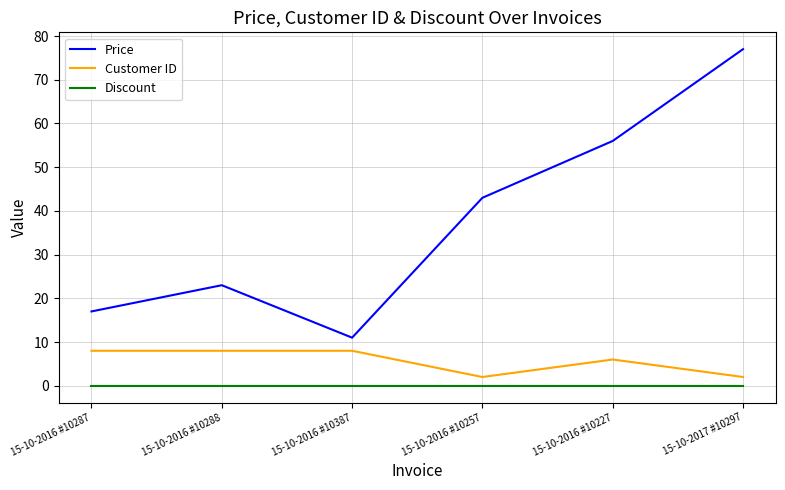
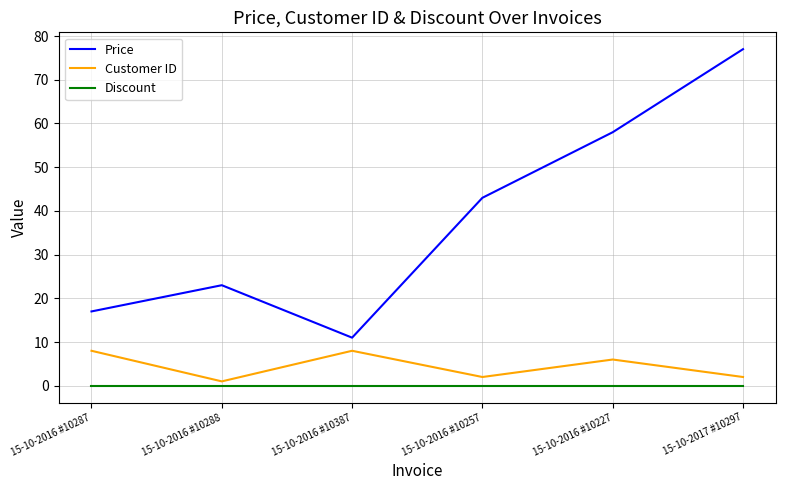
  {
    "Price": {
      "15-10-2016 #10287": 17,
      "15-10-2016 #10288": 23,
      "15-10-2016 #10387": 11,
      "15-10-2016 #10257": 43,
-     "15-10-2016 #10227": 56,
+     "15-10-2016 #10227": 58,
      "15-10-2017 #10297": 77
    },
    "Customer ID": {
      "15-10-2016 #10287": 8,
-     "15-10-2016 #10288": 8,
+     "15-10-2016 #10288": 1,
      "15-10-2016 #10387": 8,
      "15-10-2016 #10257": 2,
      "15-10-2016 #10227": 6,
      "15-10-2017 #10297": 2
    },
    "Discount": {
      "15-10-2016 #10287": 0,
      "15-10-2016 #10288": 0,
      "15-10-2016 #10387": 0,
      "15-10-2016 #10257": 0,
      "15-10-2016 #10227": 0,
      "15-10-2017 #10297": 0
    }
  }
